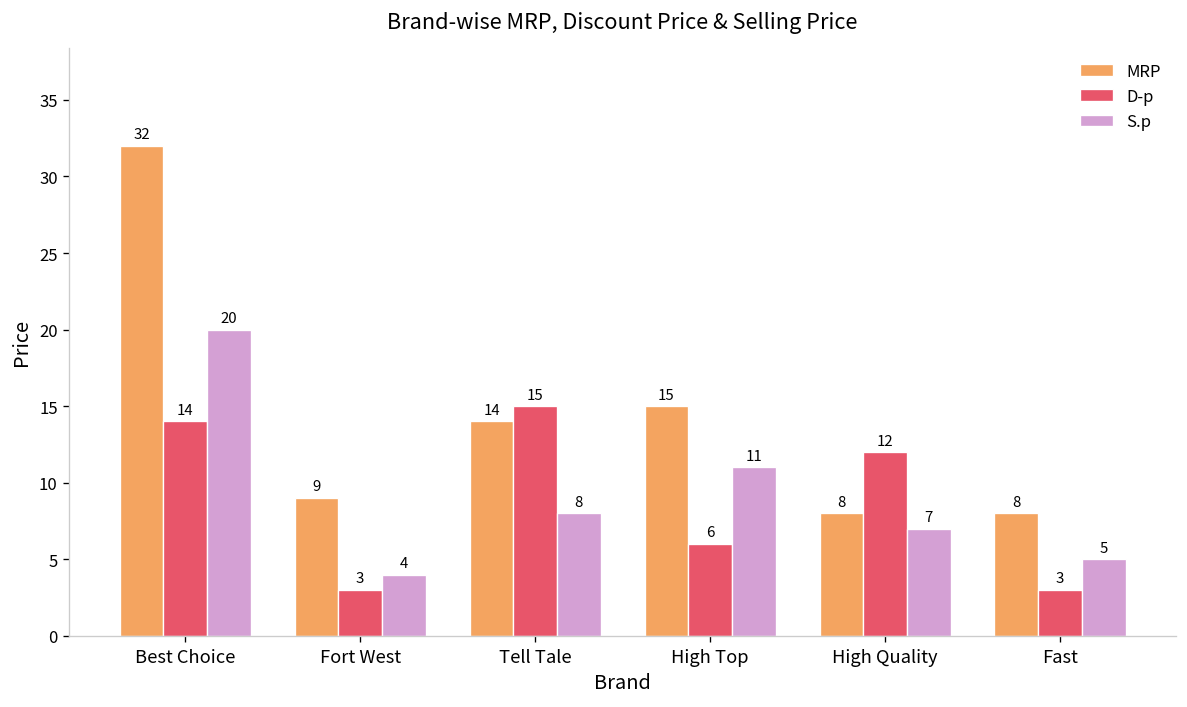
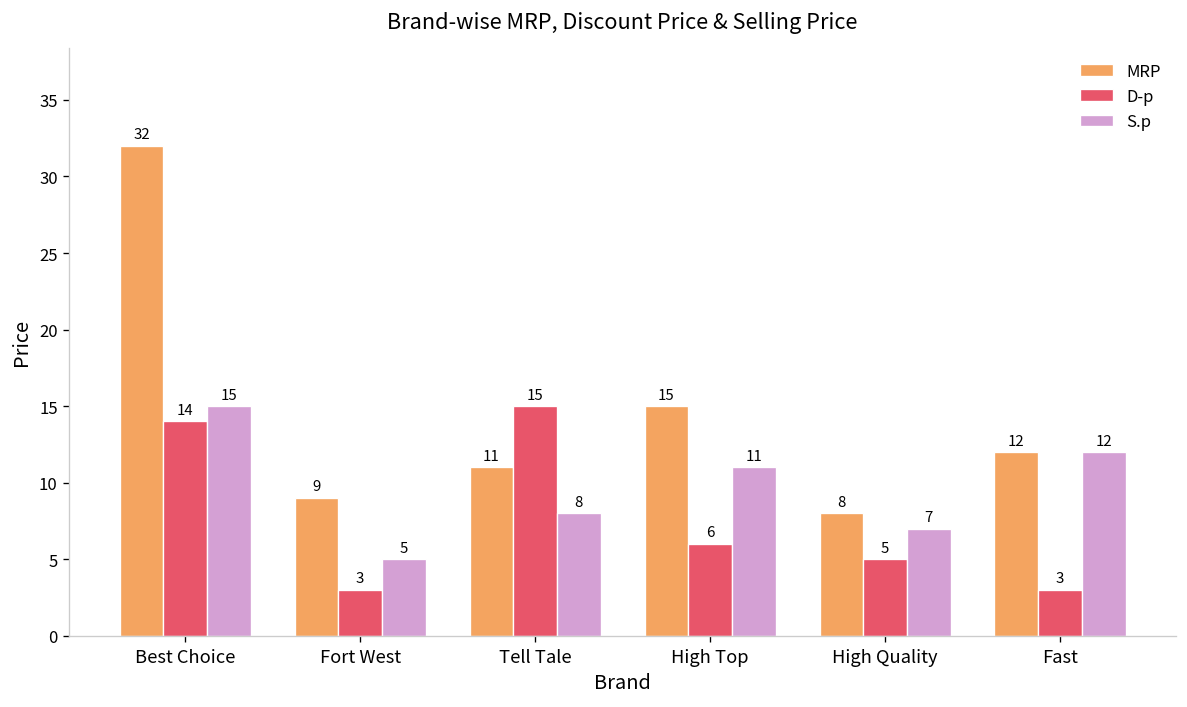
  {
    "MRP": {
      "Best Choice": 32,
      "Fort West": 9,
-     "Tell Tale": 14,
+     "Tell Tale": 11,
      "High Top": 15,
      "High Quality": 8,
-     "Fast": 8
+     "Fast": 12
    },
    "D-p": {
      "Best Choice": 14,
      "Fort West": 3,
      "Tell Tale": 15,
      "High Top": 6,
-     "High Quality": 12,
+     "High Quality": 5,
      "Fast": 3
    },
    "S.p": {
-     "Best Choice": 20,
-     "Fort West": 4,
+     "Best Choice": 15,
+     "Fort West": 5,
      "Tell Tale": 8,
      "High Top": 11,
      "High Quality": 7,
-     "Fast": 5
+     "Fast": 12
    }
  }
